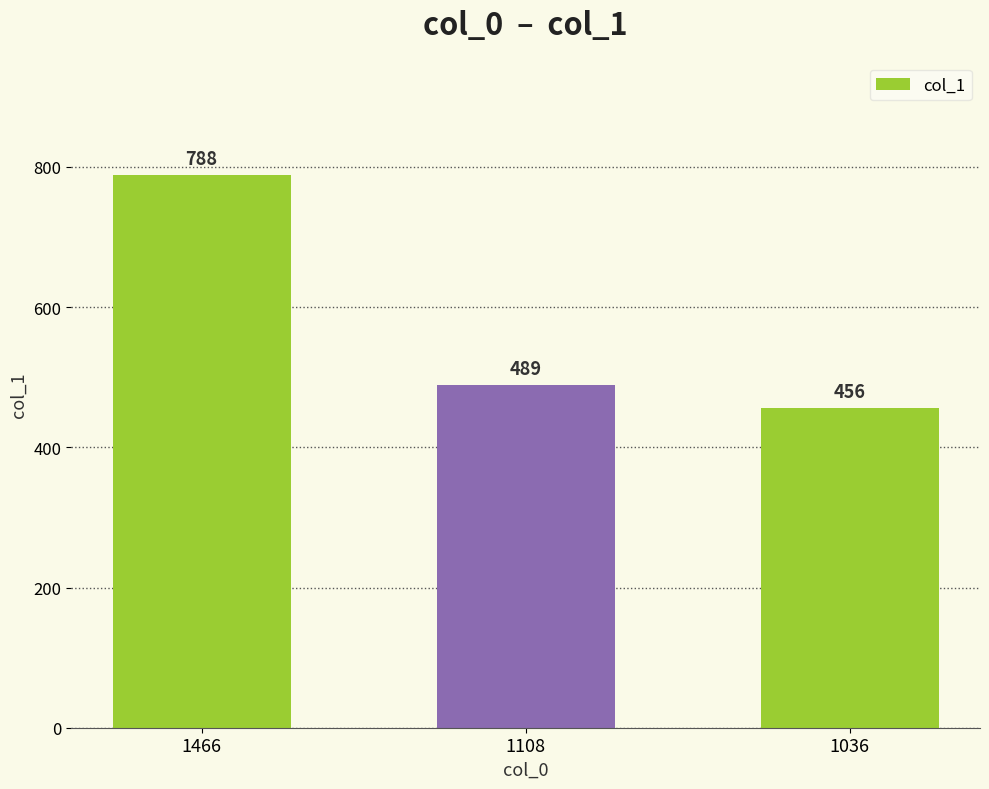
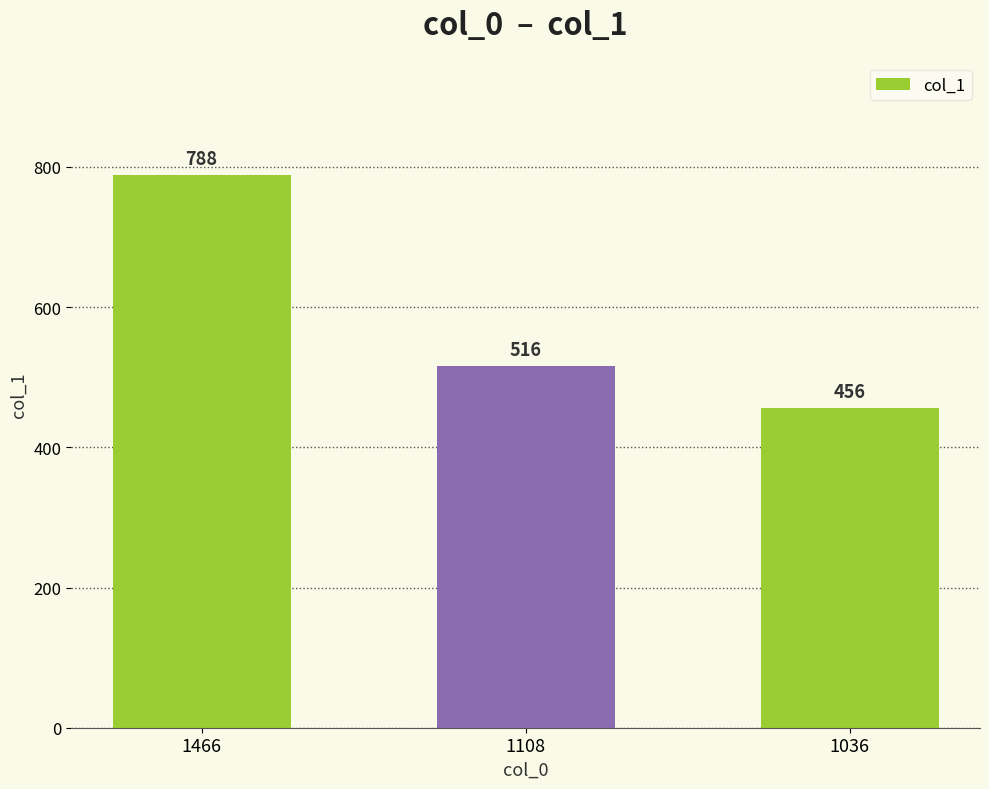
  {
    "1466": 788,
-   "1108": 489,
+   "1108": 516,
    "1036": 456
  }
